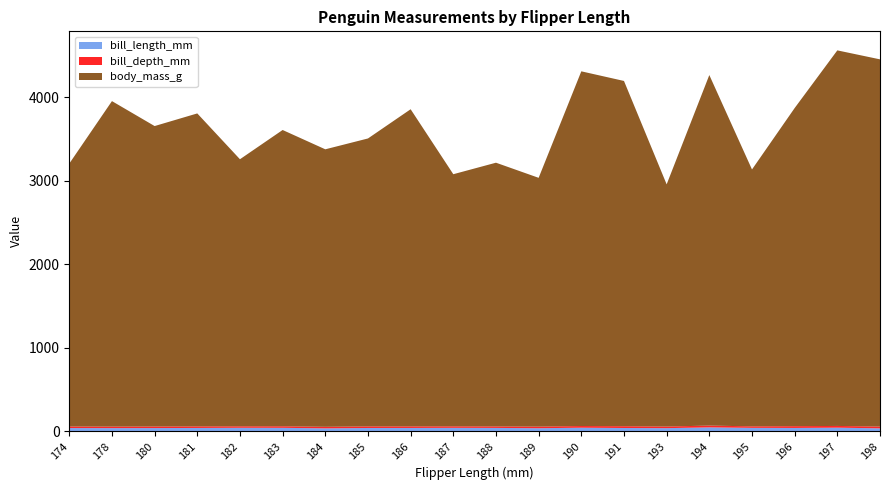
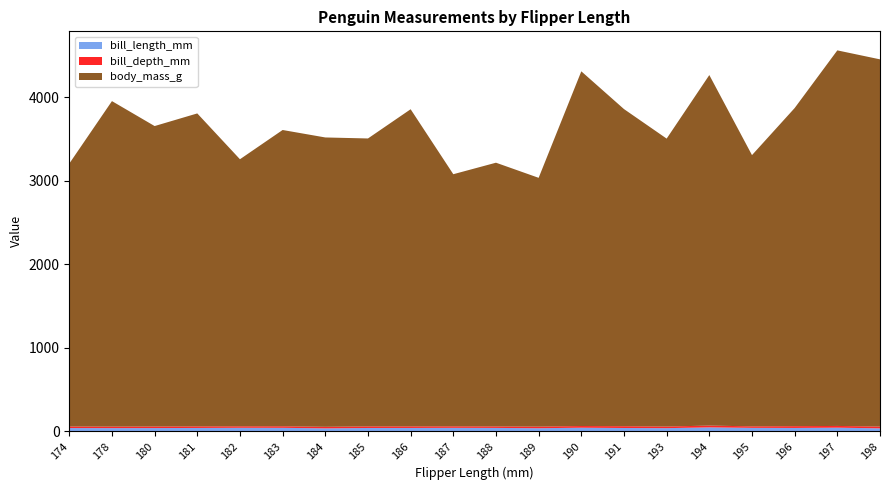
  {
    "body_mass_g": {
      "174": 3200,
      "178": 3900,
      "180": 3600,
      "181": 3800,
      "182": 3200,
      "183": 3600,
-     "184": 3300,
+     "184": 3500,
      "185": 3500,
      "186": 3800,
      "187": 3000,
      "188": 3200,
      "189": 3000,
      "190": 4300,
-     "191": 4100,
-     "193": 2900,
+     "191": 3800,
+     "193": 3500,
      "194": 4200,
-     "195": 3100,
+     "195": 3300,
      "196": 3800,
      "197": 4500,
      "198": 4400
    }
  }
